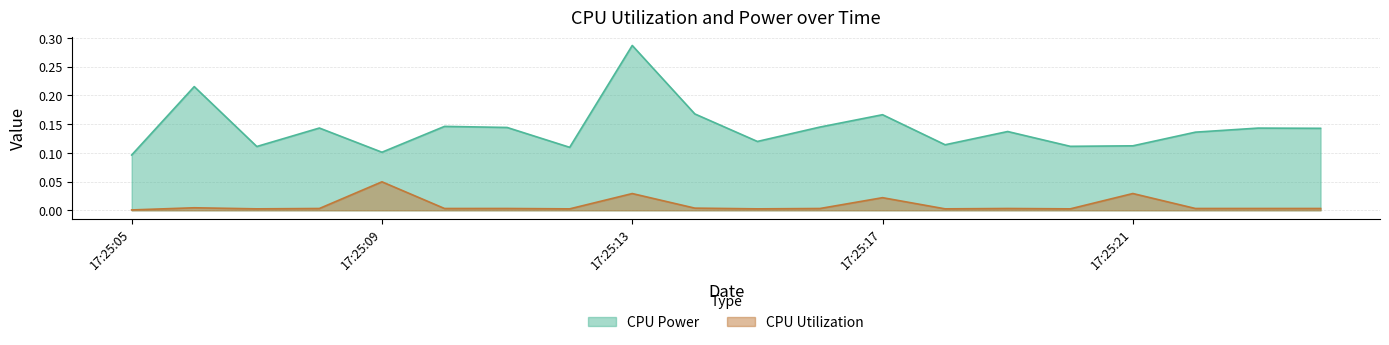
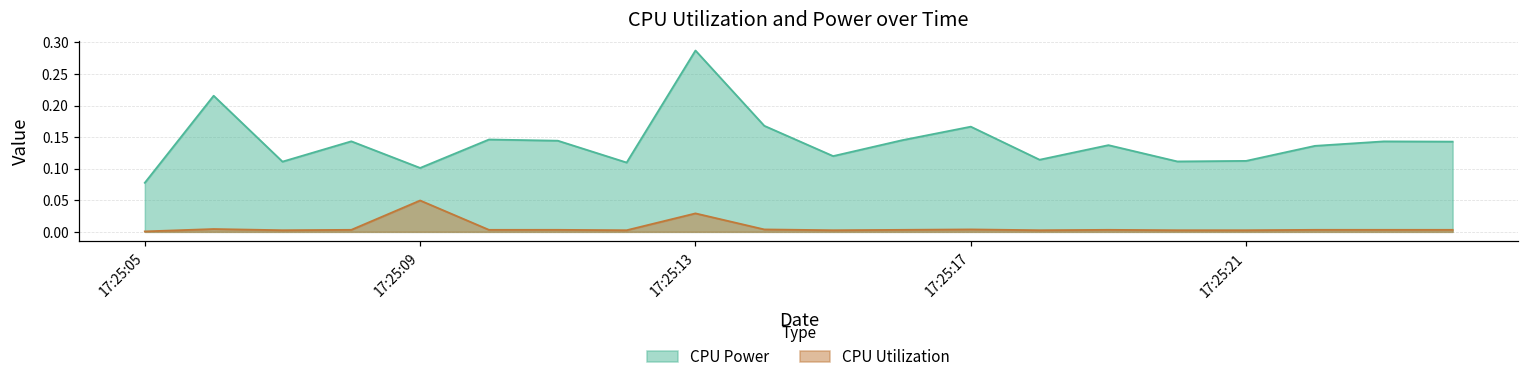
  {
    "CPU Power": {
-     "17:25:05": 0.10,
+     "17:25:05": 0.08,
      "17:25:09": 0.10,
      "17:25:13": 0.29,
      "17:25:17": 0.17,
      "17:25:21": 0.11
    },
    "CPU Utilization": {
      "17:25:05": 0.00,
      "17:25:09": 0.05,
      "17:25:13": 0.03,
-     "17:25:17": 0.02,
-     "17:25:21": 0.03
+     "17:25:17": 0.00,
+     "17:25:21": 0.00
    }
  }
